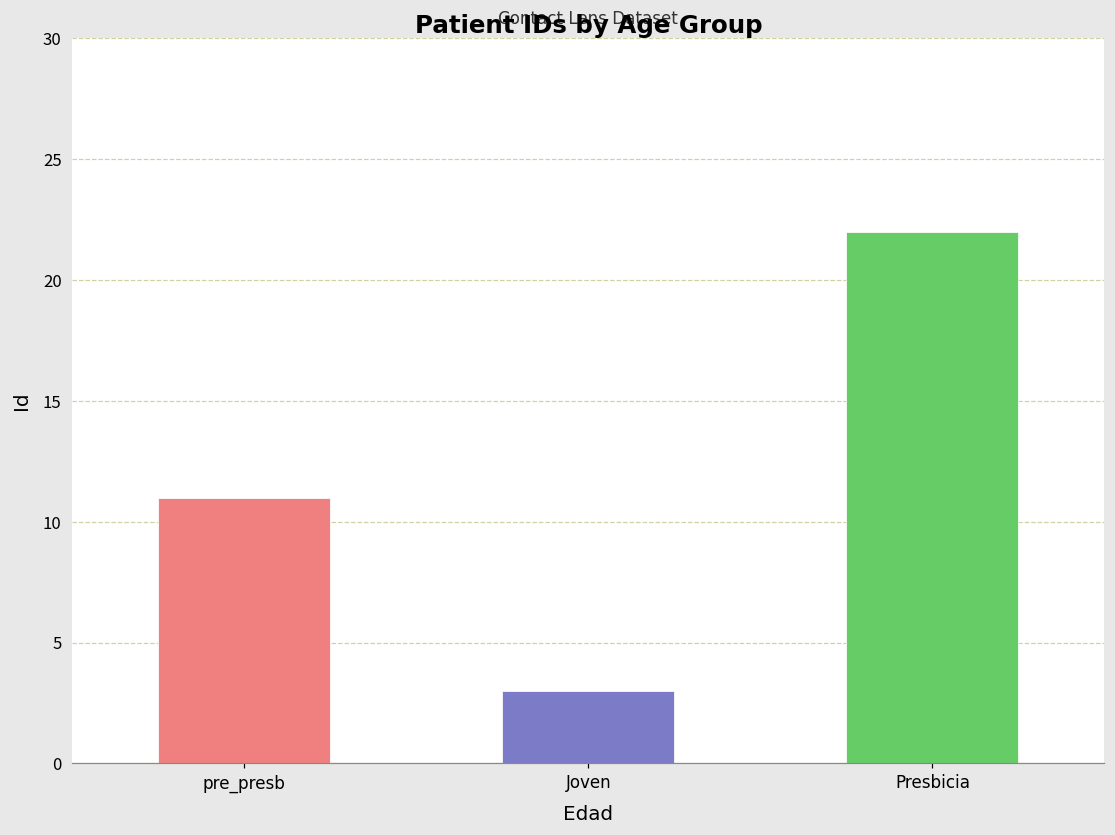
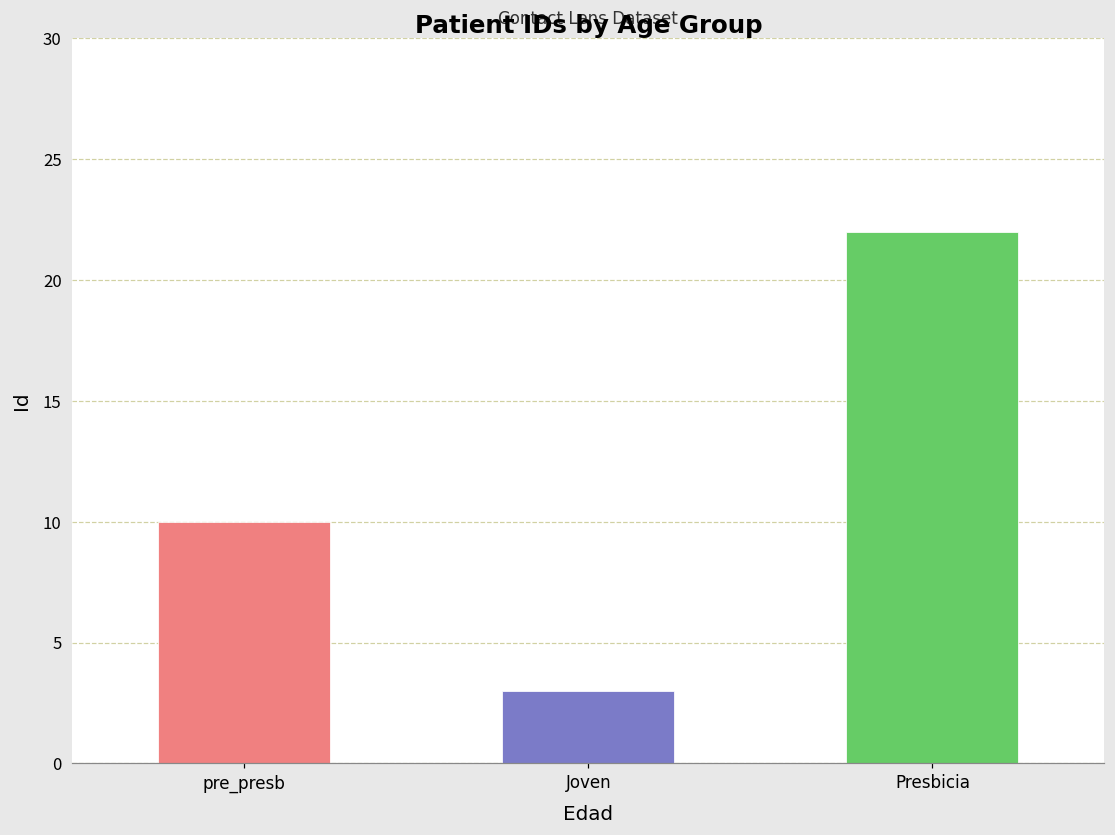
  {
-   "pre_presb": 11,
+   "pre_presb": 10,
    "Joven": 3,
    "Presbicia": 22
  }
